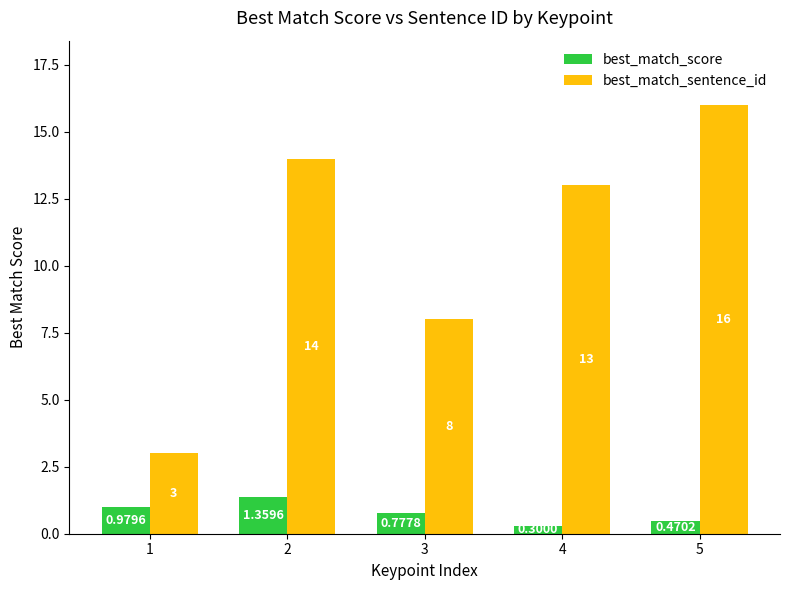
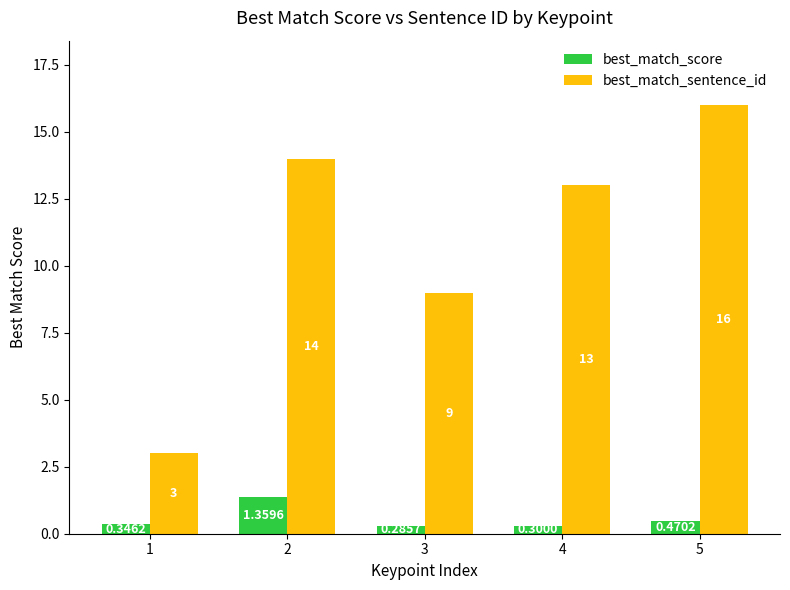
  {
    "best_match_score": {
-     "1": 0.9796,
+     "1": 0.3462,
      "2": 1.3596,
-     "3": 0.7778,
+     "3": 0.2857,
      "4": 0.3000,
      "5": 0.4702
    },
    "best_match_sentence_id": {
      "1": 3,
      "2": 14,
-     "3": 8,
+     "3": 9,
      "4": 13,
      "5": 16
    }
  }
